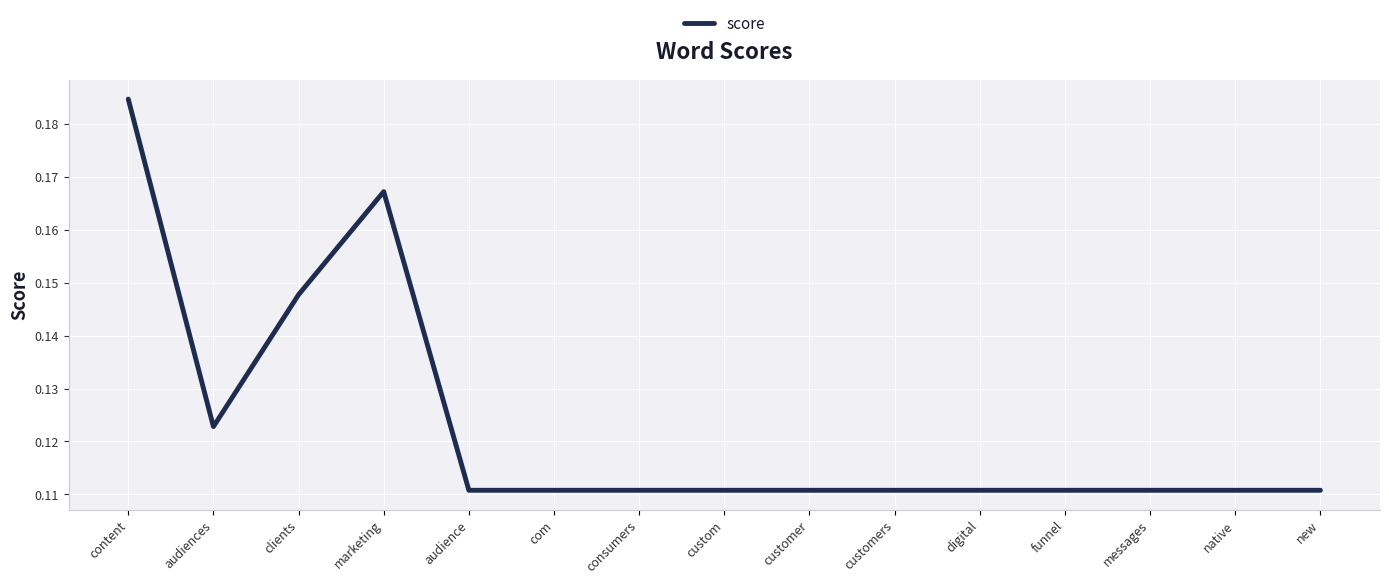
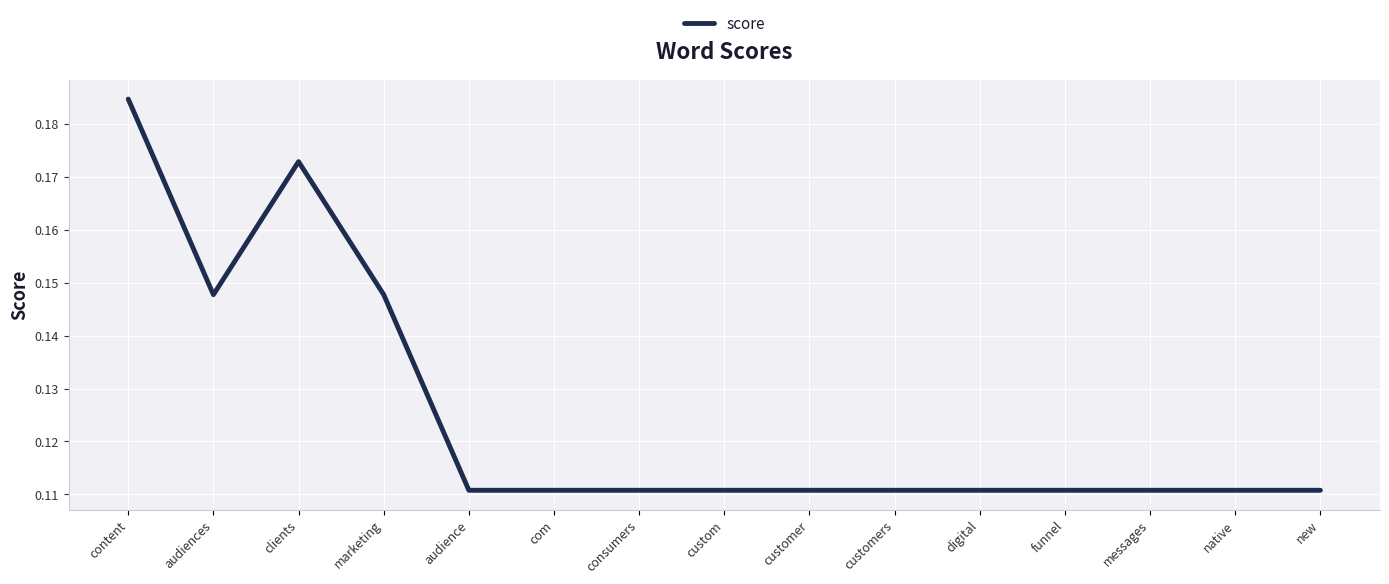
  {
    "content": 0.185,
-   "audiences": 0.123,
-   "clients": 0.148,
-   "marketing": 0.167,
+   "audiences": 0.148,
+   "clients": 0.173,
+   "marketing": 0.148,
    "audience": 0.111,
    "com": 0.111,
    "consumers": 0.111,
    "custom": 0.111,
    "customer": 0.111,
    "customers": 0.111,
    "digital": 0.111,
    "funnel": 0.111,
    "messages": 0.111,
    "native": 0.111,
    "new": 0.111
  }
